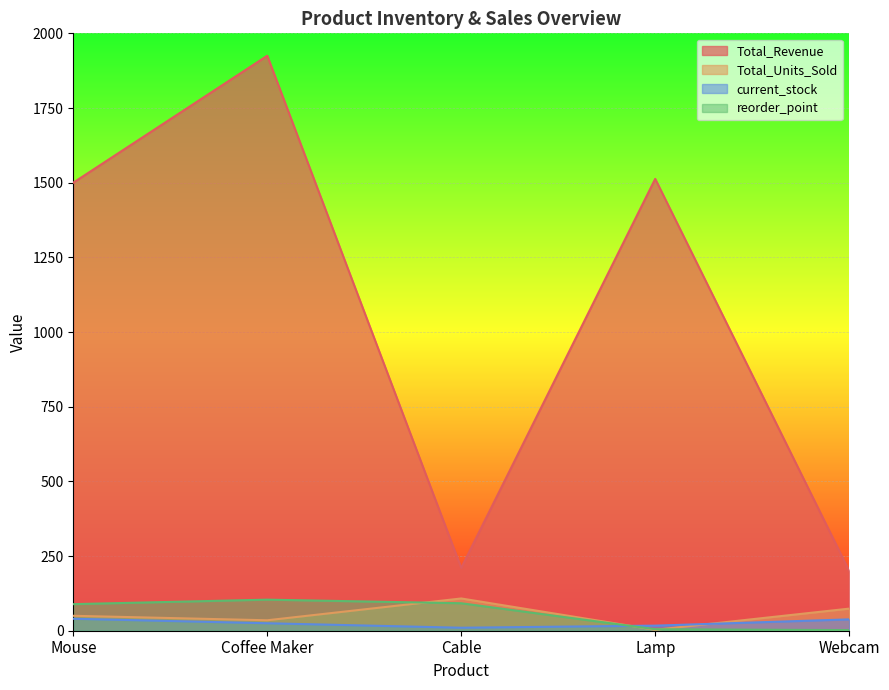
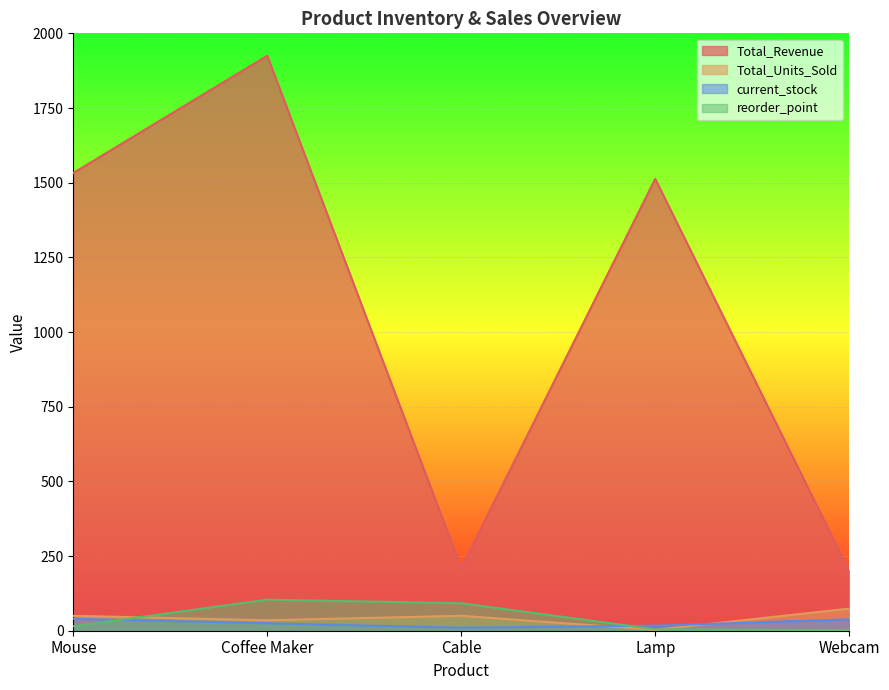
  {
    "Total_Revenue": {
-     "Mouse": 1500,
+     "Mouse": 1530,
      "Coffee Maker": 1930,
      "Cable": 210,
      "Lamp": 1510,
      "Webcam": 200
    },
    "Total_Units_Sold": {
      "Mouse": 50,
      "Coffee Maker": 40,
-     "Cable": 110,
+     "Cable": 50,
      "Webcam": 70
    },
    "current_stock": {
      "Mouse": 40,
      "Coffee Maker": 30,
      "Cable": 10,
      "Lamp": 20,
      "Webcam": 40
    },
    "reorder_point": {
-     "Mouse": 90,
+     "Mouse": 20,
      "Coffee Maker": 100,
      "Cable": 90,
      "Webcam": 0
    }
  }
